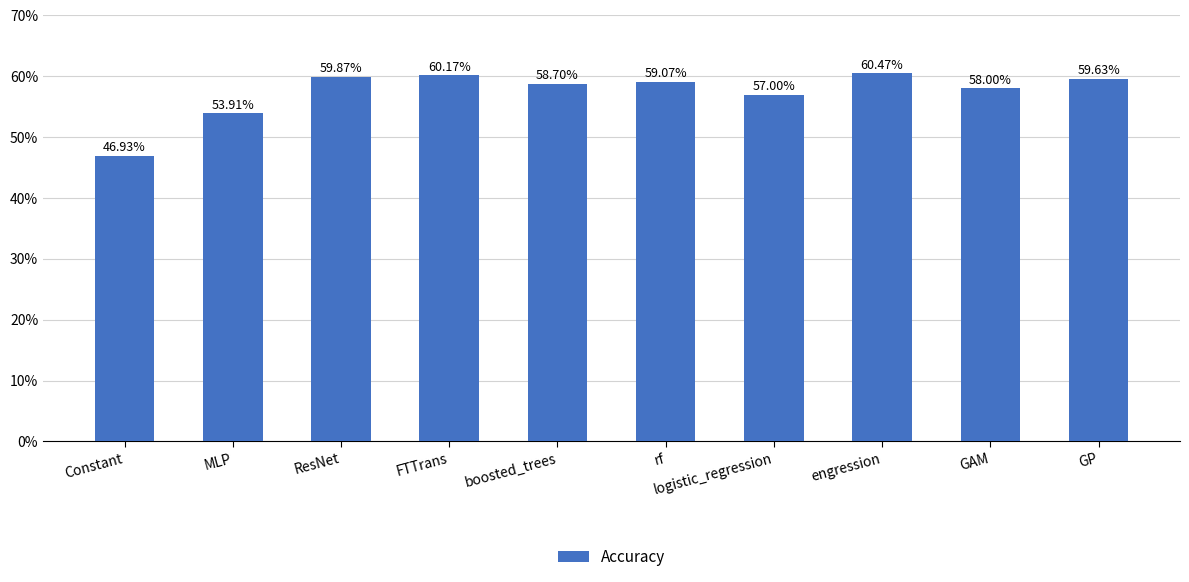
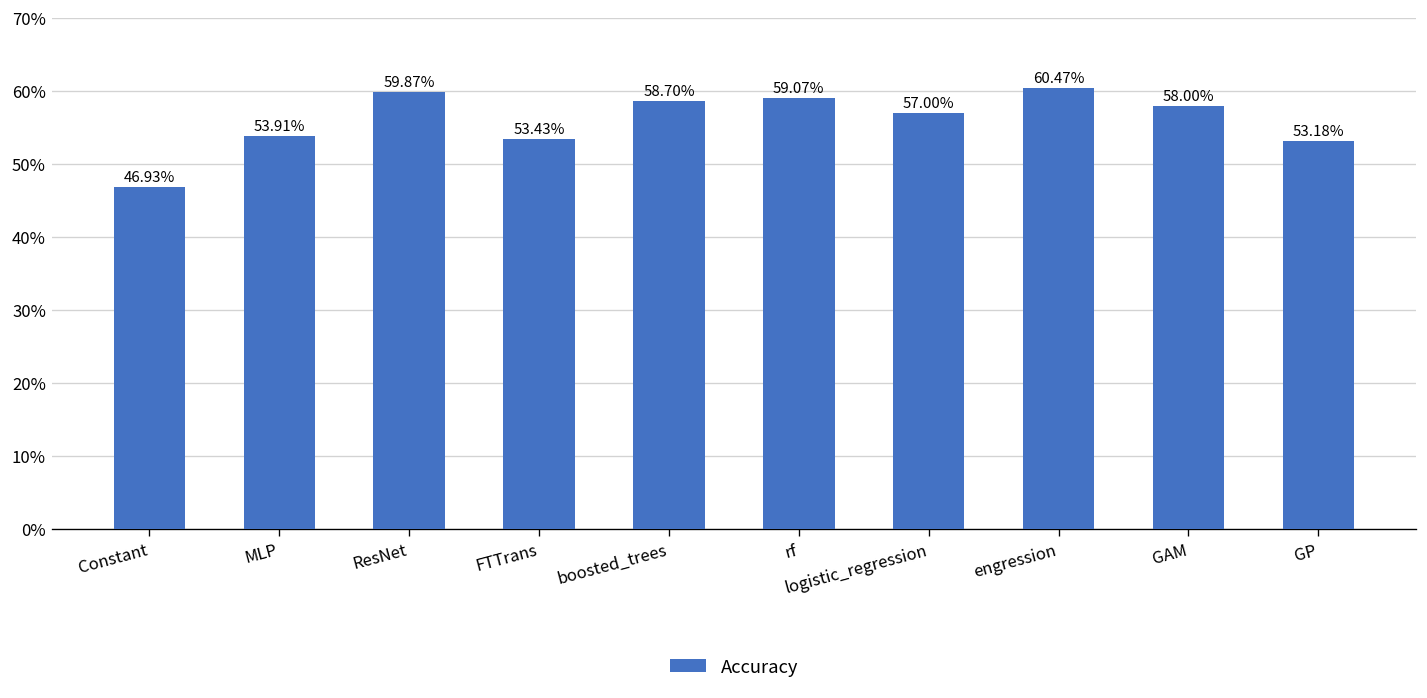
  {
    "Constant": "46.93%",
    "MLP": "53.91%",
    "ResNet": "59.87%",
-   "FTTrans": "60.17%",
+   "FTTrans": "53.43%",
    "boosted_trees": "58.70%",
    "rf": "59.07%",
    "logistic_regression": "57.00%",
    "engression": "60.47%",
    "GAM": "58.00%",
-   "GP": "59.63%"
+   "GP": "53.18%"
  }
